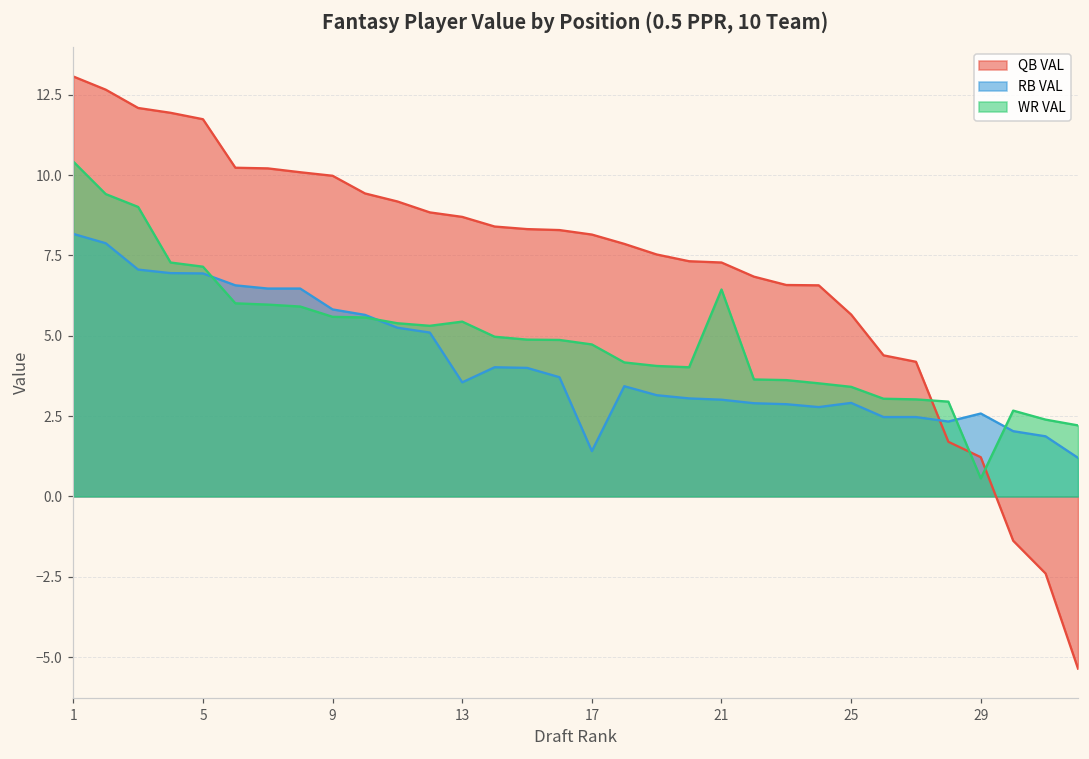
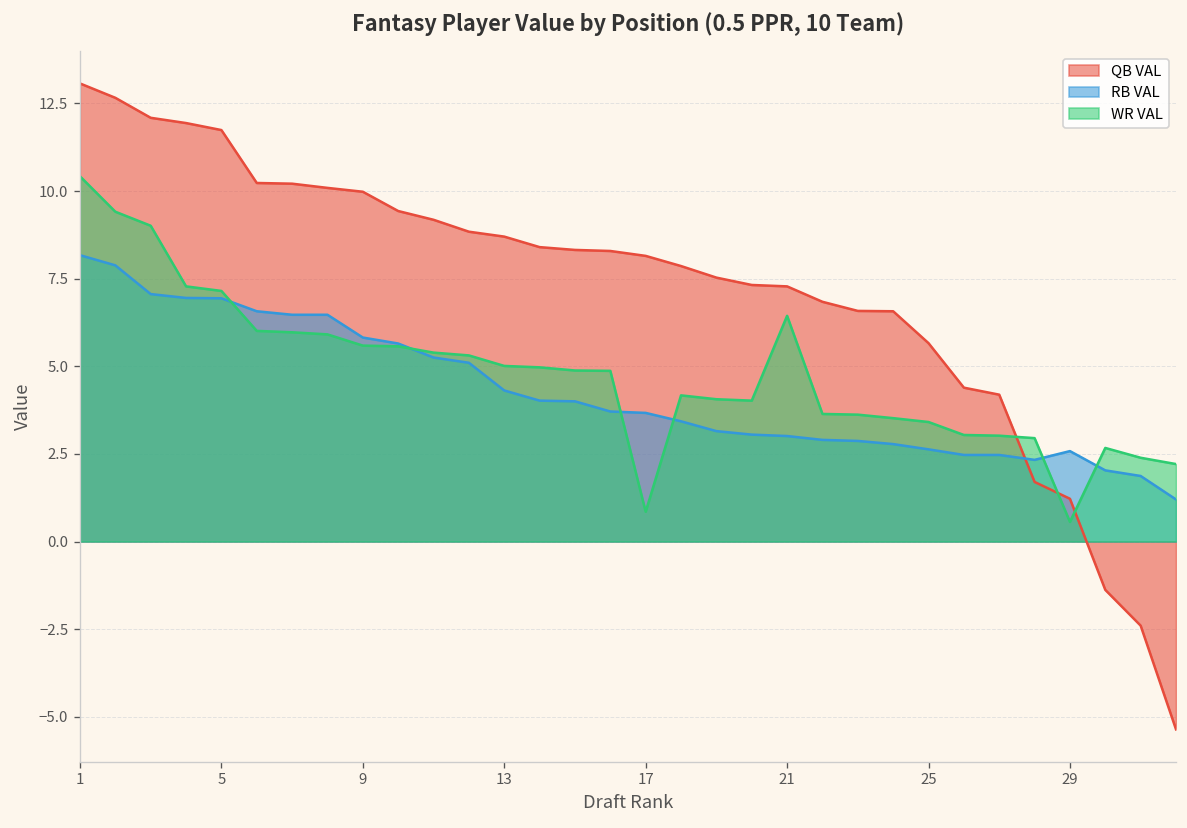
  {
    "RB VAL": {
      "1": 8.2,
      "5": 6.9,
      "9": 5.8,
-     "13": 3.6,
-     "17": 1.4,
+     "13": 4.3,
+     "17": 3.7,
      "21": 3.0,
-     "25": 2.9,
+     "25": 2.6,
      "29": 2.6
    },
    "WR VAL": {
      "1": 10.4,
      "5": 7.2,
      "9": 5.6,
-     "13": 5.4,
-     "17": 4.7,
+     "13": 5.0,
+     "17": 0.9,
      "21": 6.4,
      "25": 3.4,
      "29": 0.6
    }
  }
